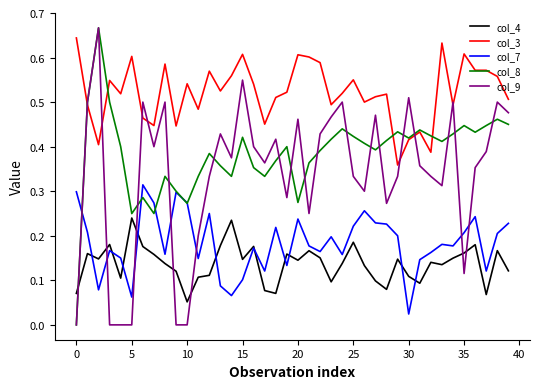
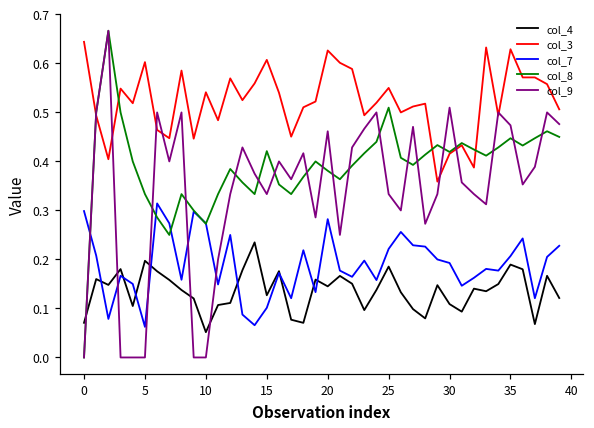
  {
    "col_4": {
      "0": 0.07,
-     "5": 0.24,
+     "5": 0.20,
      "10": 0.05,
-     "15": 0.15,
+     "15": 0.13,
      "20": 0.15,
      "25": 0.19,
      "30": 0.11,
-     "35": 0.16
+     "35": 0.19
    },
    "col_3": {
      "0": 0.64,
      "5": 0.60,
      "10": 0.54,
      "15": 0.61,
-     "20": 0.61,
+     "20": 0.63,
      "25": 0.55,
-     "35": 0.61
+     "35": 0.63
    },
    "col_7": {
      "0": 0.30,
      "5": 0.06,
      "15": 0.10,
-     "20": 0.24,
+     "20": 0.28,
      "25": 0.22,
-     "30": 0.02,
+     "30": 0.19,
      "35": 0.21
    },
    "col_8": {
-     "5": 0.25,
+     "5": 0.33,
      "15": 0.42,
-     "20": 0.27,
-     "25": 0.42,
+     "20": 0.38,
+     "25": 0.51,
      "35": 0.45
    },
    "col_9": {
      "5": 0.00,
      "10": 0.00,
-     "15": 0.55,
+     "15": 0.33,
      "20": 0.46,
      "25": 0.33,
      "30": 0.51,
-     "35": 0.12
+     "35": 0.47
    }
  }
